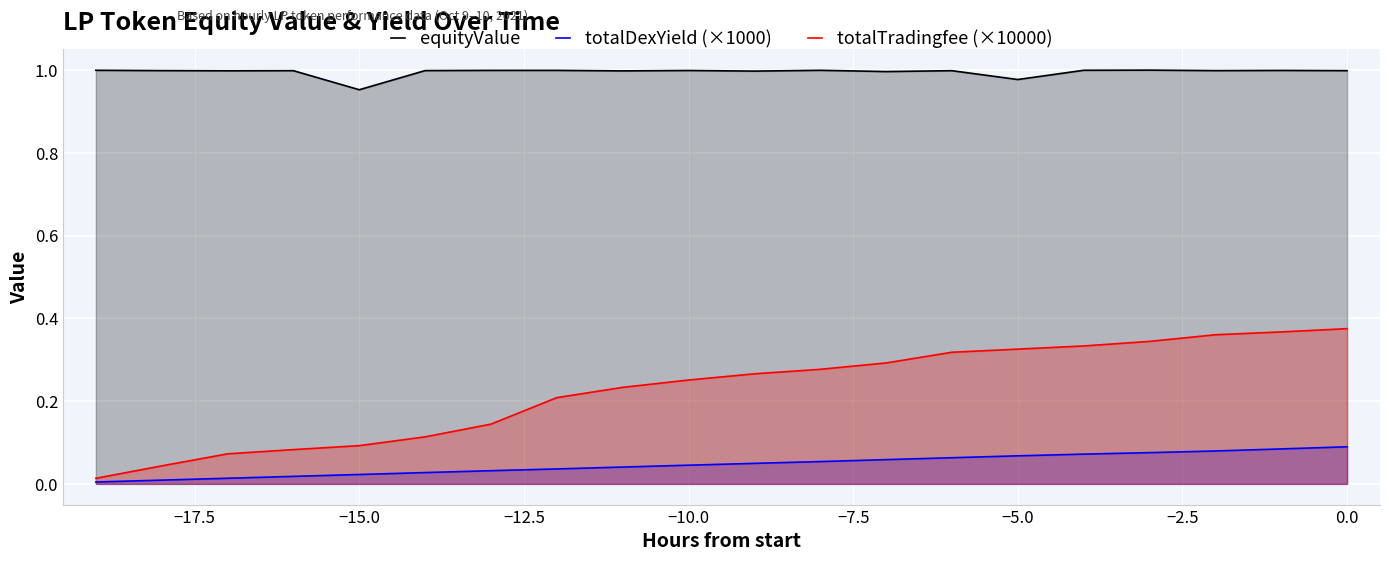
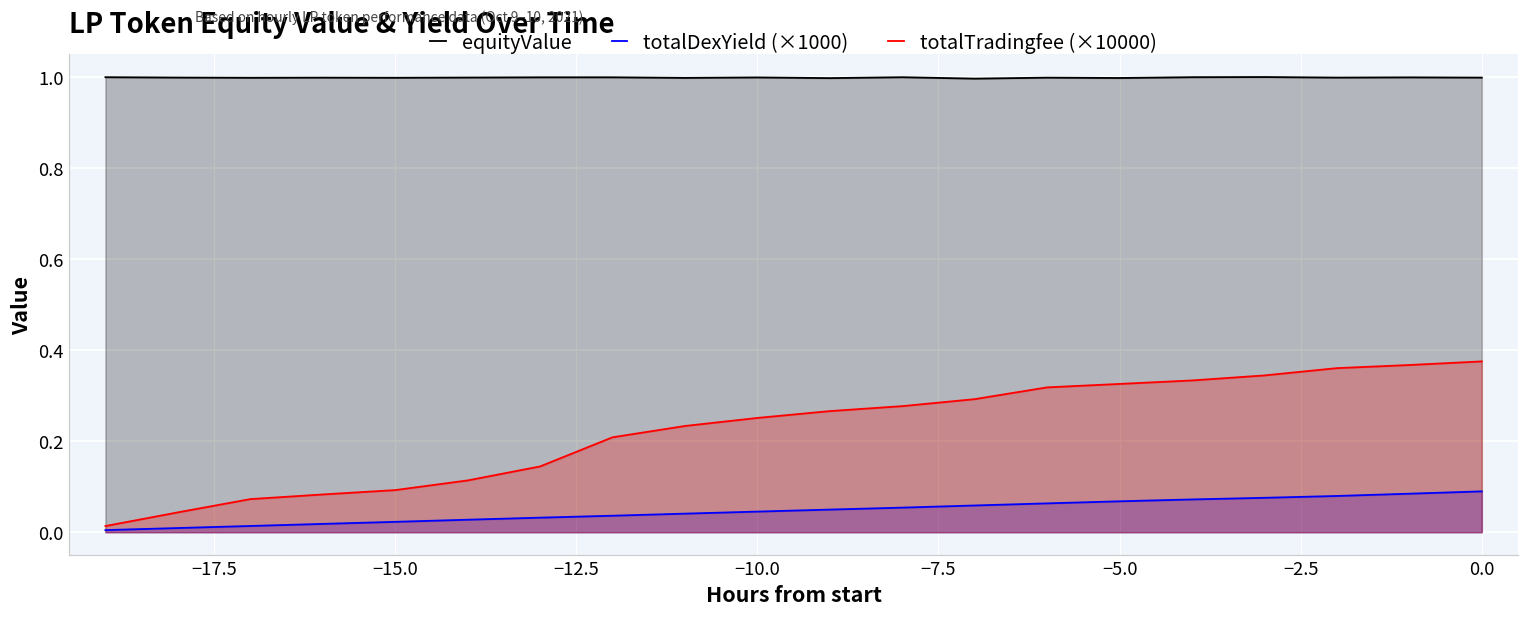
  {
    "equityValue": {
-     "−15.0": 0.95,
+     "−15.0": 1.00,
      "−10.0": 1.00,
-     "−5.0": 0.98,
+     "−5.0": 1.00,
      "0.0": 1.00
    },
    "totalDexYield (×1000)": {
      "−15.0": 0.02,
      "−10.0": 0.05,
      "−5.0": 0.07,
      "0.0": 0.09
    },
    "totalTradingfee (×10000)": {
      "−15.0": 0.09,
      "−10.0": 0.25,
      "−5.0": 0.33,
      "0.0": 0.38
    }
  }
